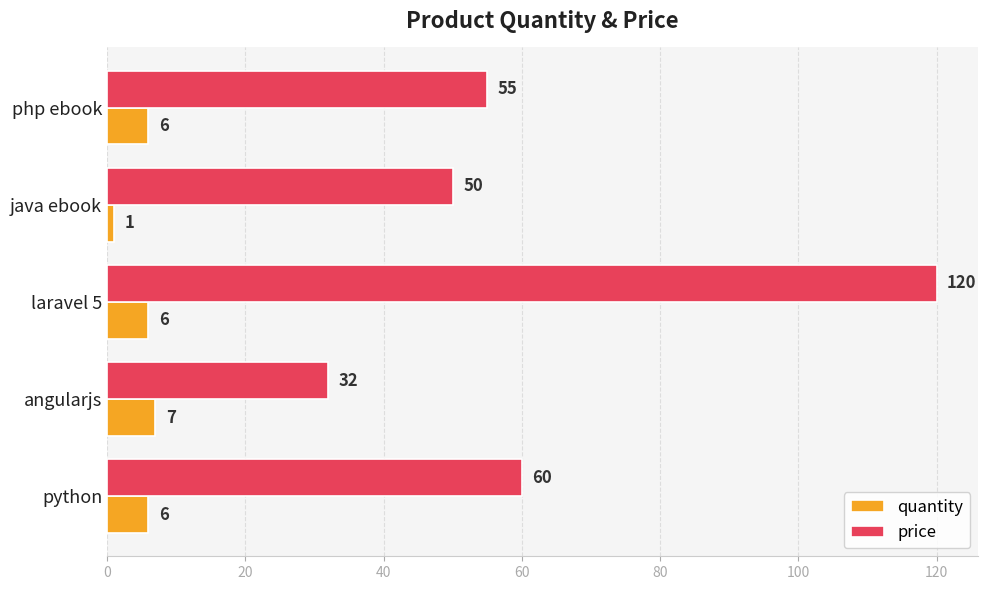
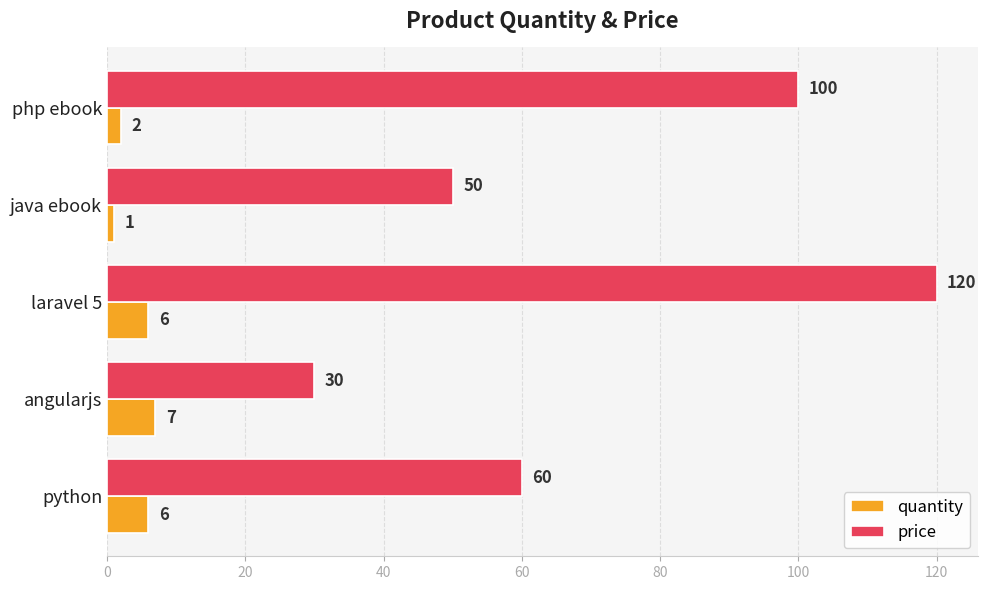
  {
    "quantity": {
-     "php ebook": 6,
+     "php ebook": 2,
      "java ebook": 1,
      "laravel 5": 6,
      "angularjs": 7,
      "python": 6
    },
    "price": {
-     "php ebook": 55,
+     "php ebook": 100,
      "java ebook": 50,
      "laravel 5": 120,
-     "angularjs": 32,
+     "angularjs": 30,
      "python": 60
    }
  }
